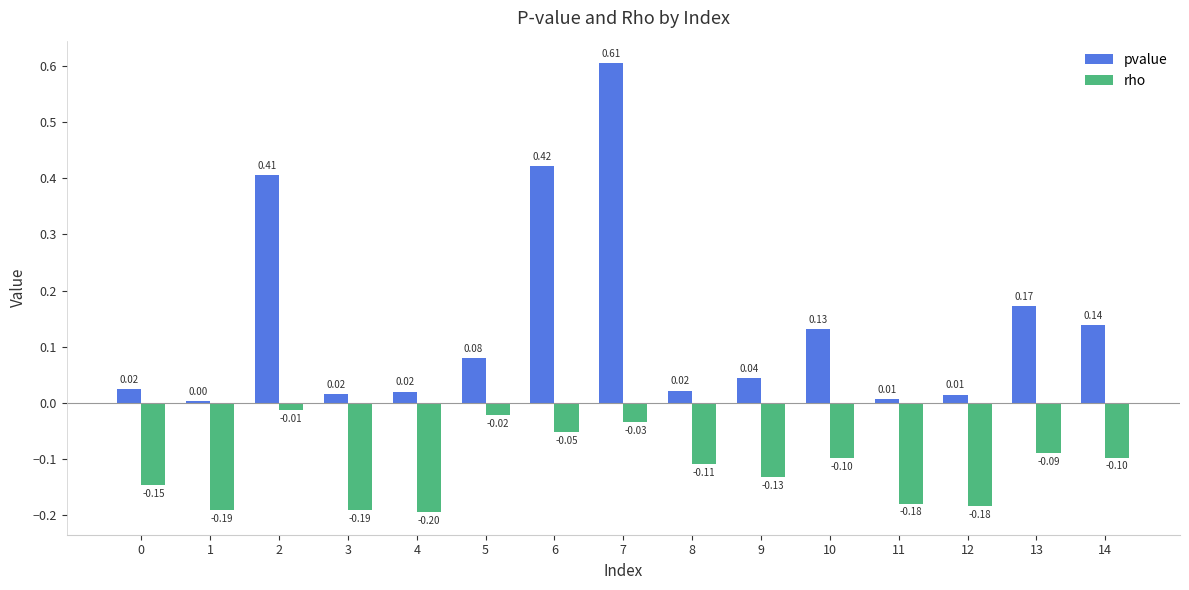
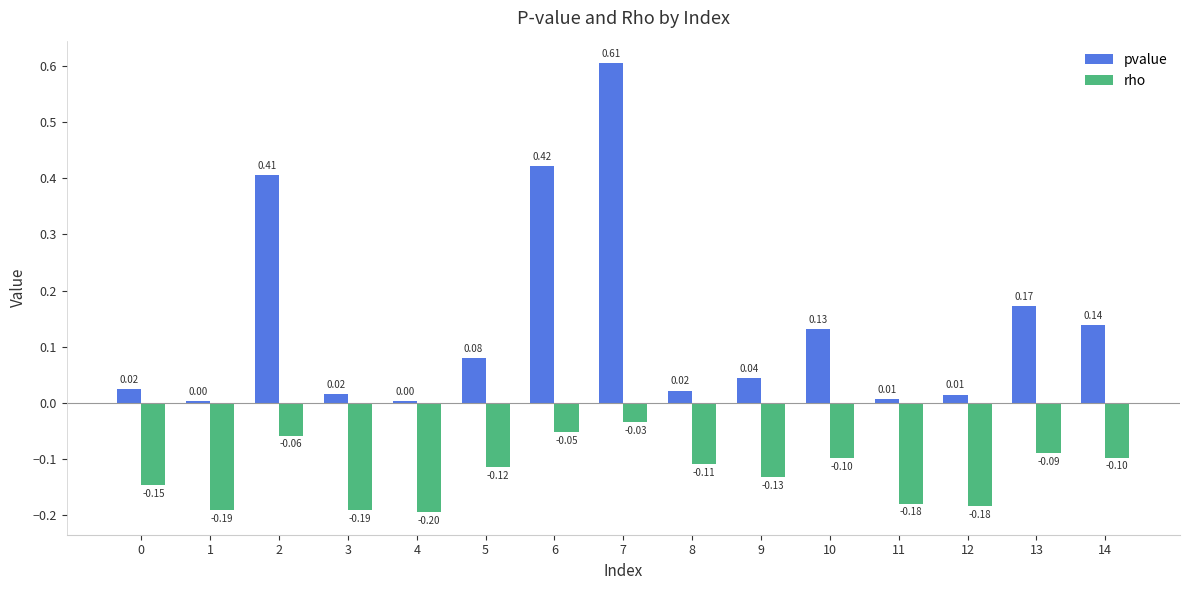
  {
    "pvalue": {
      "0": 0.02,
      "1": 0.00,
      "2": 0.41,
      "3": 0.02,
-     "4": 0.02,
+     "4": 0.00,
      "5": 0.08,
      "6": 0.42,
      "7": 0.61,
      "8": 0.02,
      "9": 0.04,
      "10": 0.13,
      "11": 0.01,
      "12": 0.01,
      "13": 0.17,
      "14": 0.14
    },
    "rho": {
      "0": -0.15,
      "1": -0.19,
-     "2": -0.01,
+     "2": -0.06,
      "3": -0.19,
      "4": -0.20,
-     "5": -0.02,
+     "5": -0.12,
      "6": -0.05,
      "7": -0.03,
      "8": -0.11,
      "9": -0.13,
      "10": -0.10,
      "11": -0.18,
      "12": -0.18,
      "13": -0.09,
      "14": -0.10
    }
  }
